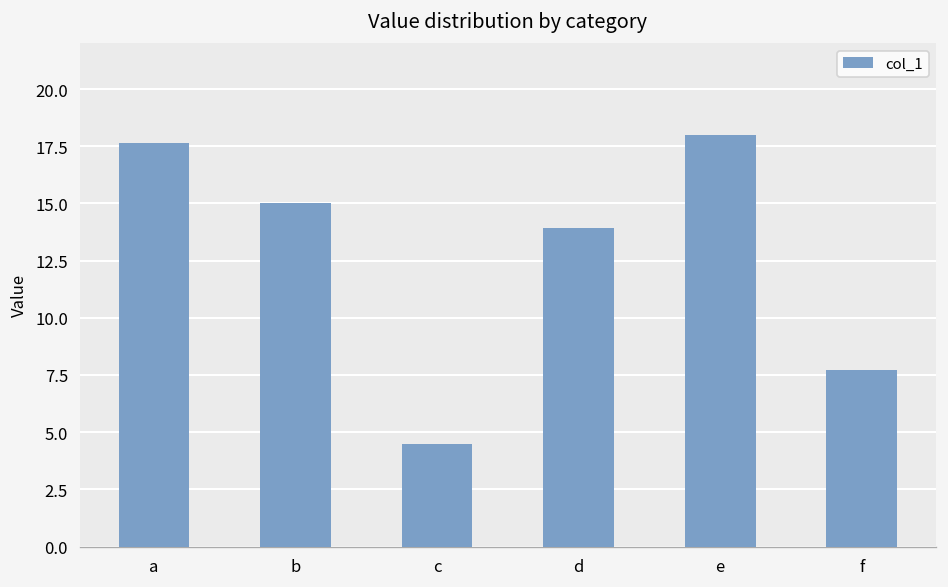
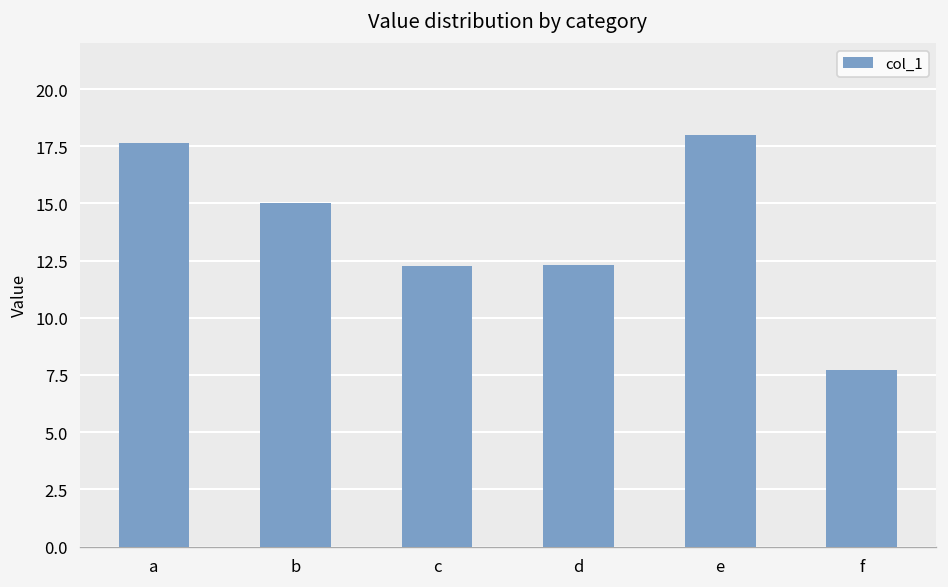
  {
    "a": 17.7,
    "b": 15.0,
-   "c": 4.5,
-   "d": 13.9,
+   "c": 12.2,
+   "d": 12.3,
    "e": 18.0,
    "f": 7.7
  }
